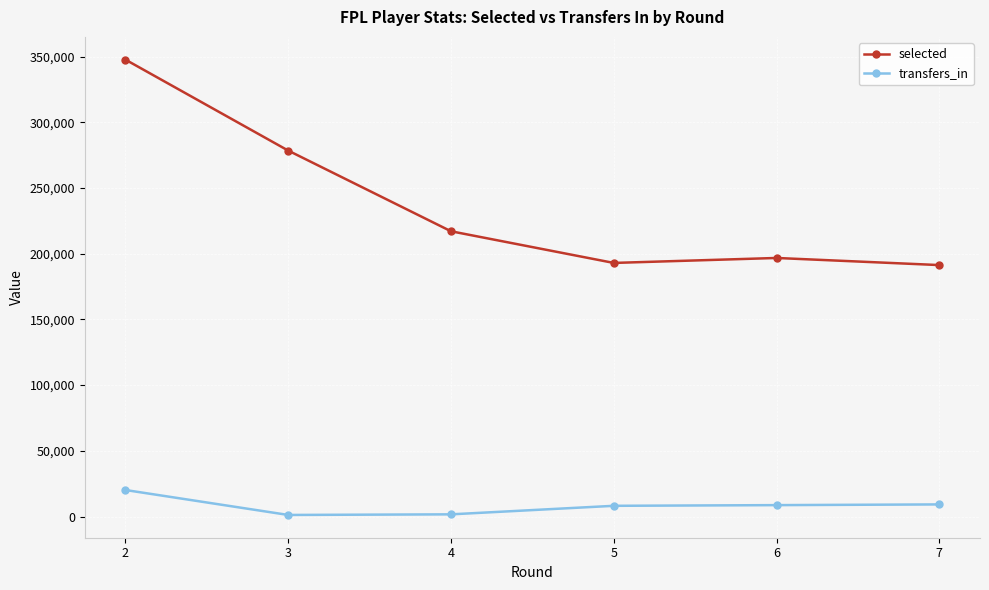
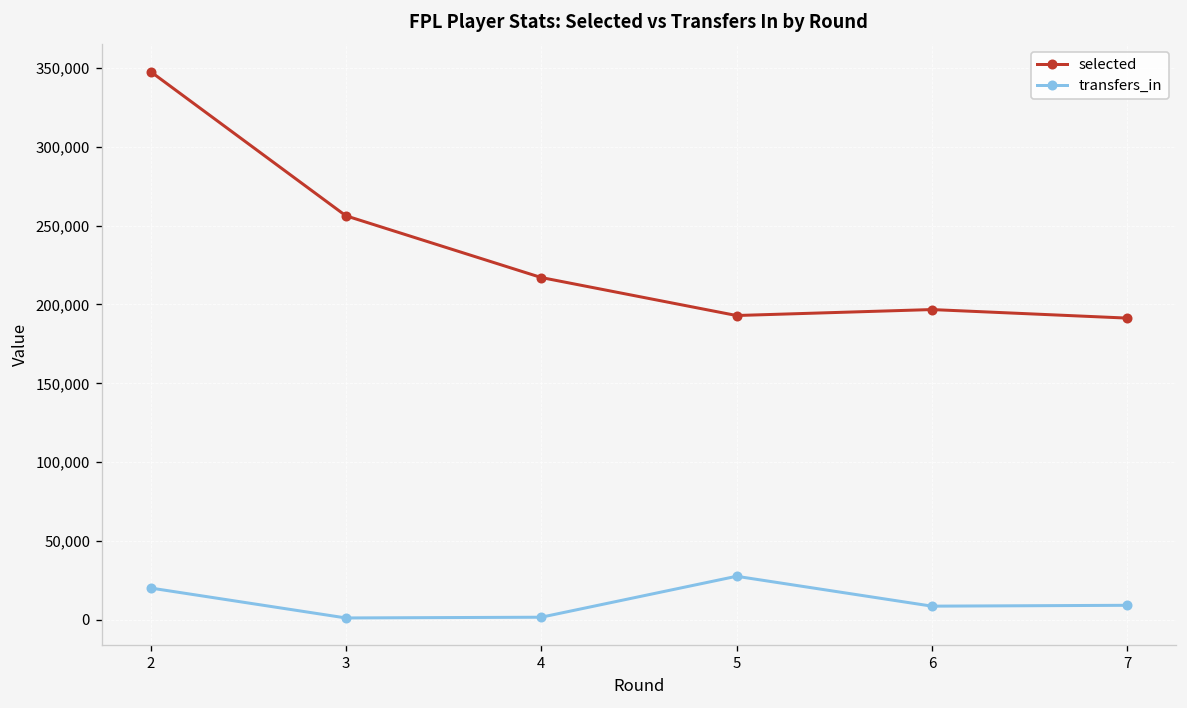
  {
    "selected": {
      "2": "348,000",
-     "3": "278,000",
+     "3": "256,000",
      "4": "217,000",
      "5": "193,000",
      "6": "197,000",
      "7": "191,000"
    },
    "transfers_in": {
      "2": "20,000",
      "3": "1,000",
      "4": "2,000",
-     "5": "8,000",
+     "5": "28,000",
      "6": "9,000",
      "7": "9,000"
    }
  }
